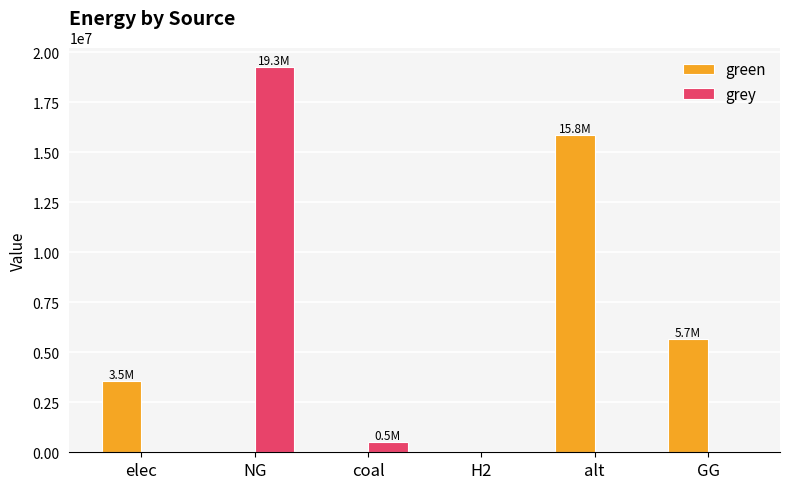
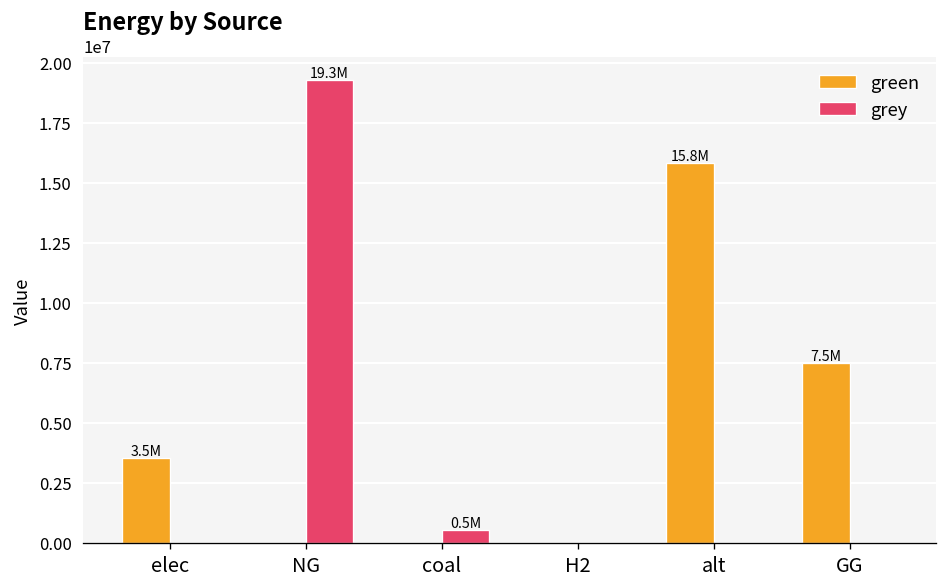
  {
    "green": {
      "elec": "3.5M",
      "alt": "15.8M",
-     "GG": "5.7M"
+     "GG": "7.5M"
    },
    "grey": {
      "NG": "19.3M",
      "coal": "0.5M"
    }
  }
